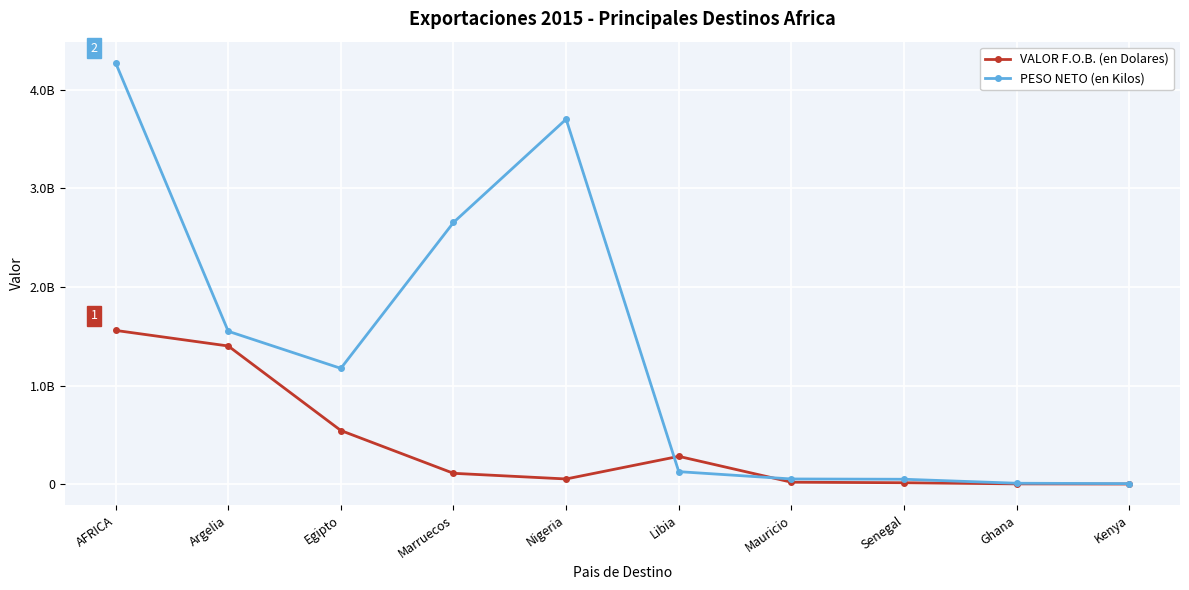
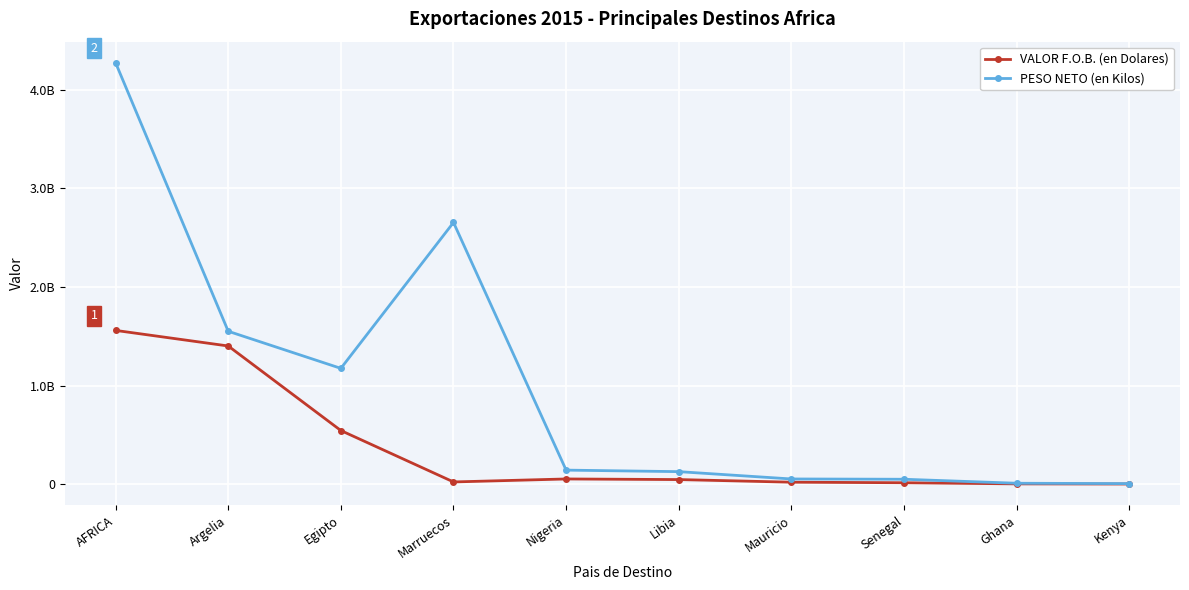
  {
    "VALOR F.O.B. (en Dolares)": {
      "Argelia": 1400000000,
      "Egipto": 500000000,
-     "Marruecos": 100000000,
+     "Marruecos": 0,
      "Nigeria": 100000000,
-     "Libia": 300000000,
+     "Libia": 0,
      "Mauricio": 0,
      "Senegal": 0
    },
    "PESO NETO (en Kilos)": {
      "Argelia": 1600000000,
      "Egipto": 1200000000,
      "Marruecos": 2700000000,
-     "Nigeria": 3700000000,
+     "Nigeria": 100000000,
      "Libia": 100000000,
      "Mauricio": 100000000,
      "Senegal": 100000000
    }
  }
